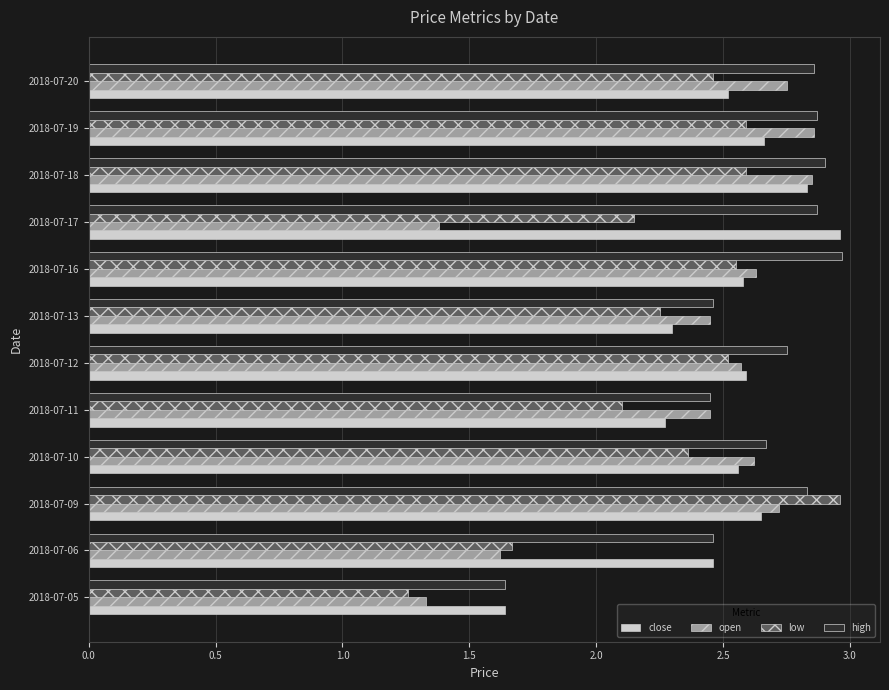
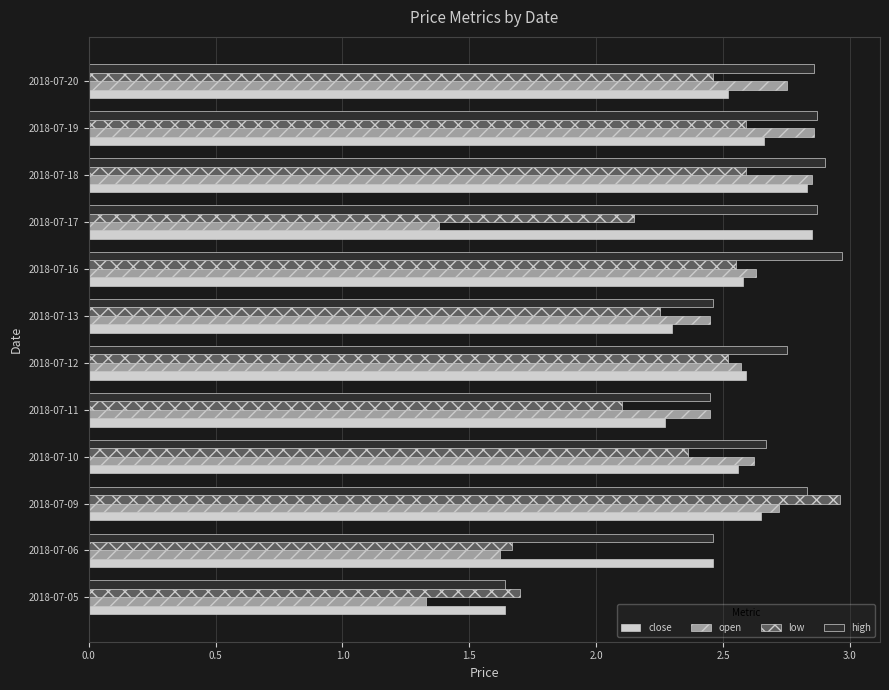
  {
    "close": {
      "2018-07-20": 2.52,
      "2018-07-19": 2.66,
      "2018-07-18": 2.83,
-     "2018-07-17": 2.96,
+     "2018-07-17": 2.85,
      "2018-07-16": 2.58,
      "2018-07-13": 2.30,
      "2018-07-12": 2.59,
      "2018-07-11": 2.27,
      "2018-07-10": 2.56,
      "2018-07-09": 2.65,
      "2018-07-06": 2.46,
      "2018-07-05": 1.64
    },
    "open": {
      "2018-07-20": 2.75,
      "2018-07-19": 2.86,
      "2018-07-18": 2.85,
      "2018-07-17": 1.38,
      "2018-07-16": 2.63,
      "2018-07-13": 2.45,
      "2018-07-12": 2.57,
      "2018-07-11": 2.45,
      "2018-07-10": 2.62,
      "2018-07-09": 2.72,
      "2018-07-06": 1.62,
      "2018-07-05": 1.33
    },
    "low": {
      "2018-07-20": 2.46,
      "2018-07-19": 2.59,
      "2018-07-18": 2.59,
      "2018-07-17": 2.15,
      "2018-07-16": 2.55,
      "2018-07-13": 2.25,
      "2018-07-12": 2.52,
      "2018-07-11": 2.10,
      "2018-07-10": 2.36,
      "2018-07-09": 2.96,
      "2018-07-06": 1.67,
-     "2018-07-05": 1.26
+     "2018-07-05": 1.70
    },
    "high": {
      "2018-07-20": 2.86,
      "2018-07-19": 2.87,
      "2018-07-18": 2.90,
      "2018-07-17": 2.87,
      "2018-07-16": 2.97,
      "2018-07-13": 2.46,
      "2018-07-12": 2.75,
      "2018-07-11": 2.45,
      "2018-07-10": 2.67,
      "2018-07-09": 2.83,
      "2018-07-06": 2.46,
      "2018-07-05": 1.64
    }
  }
